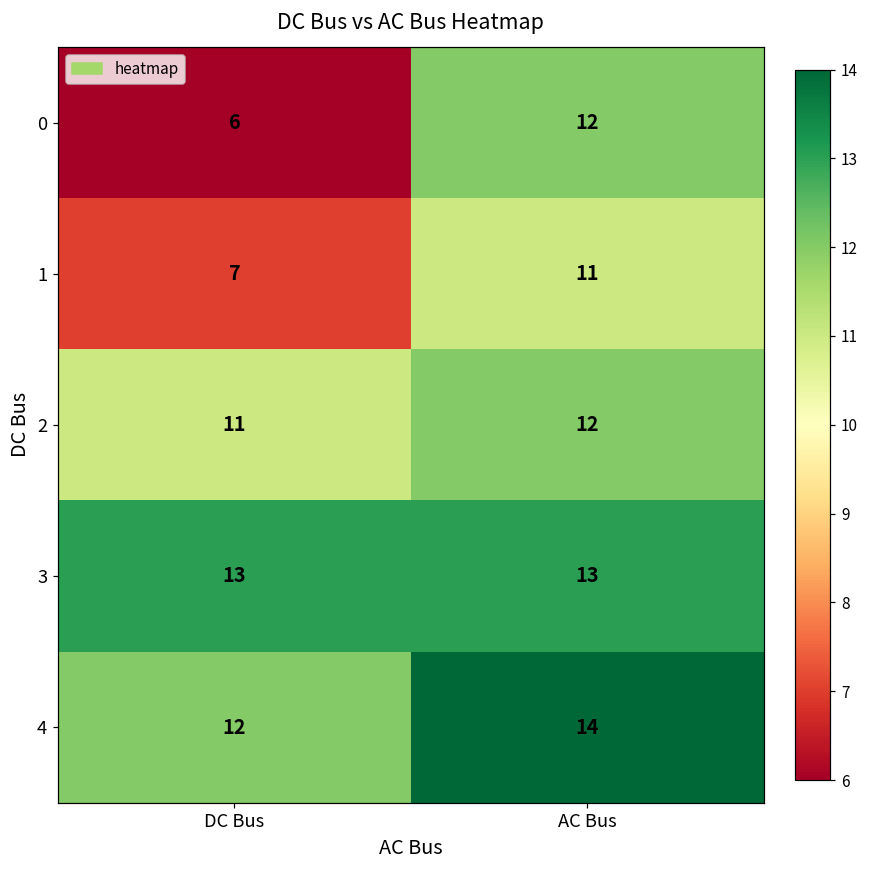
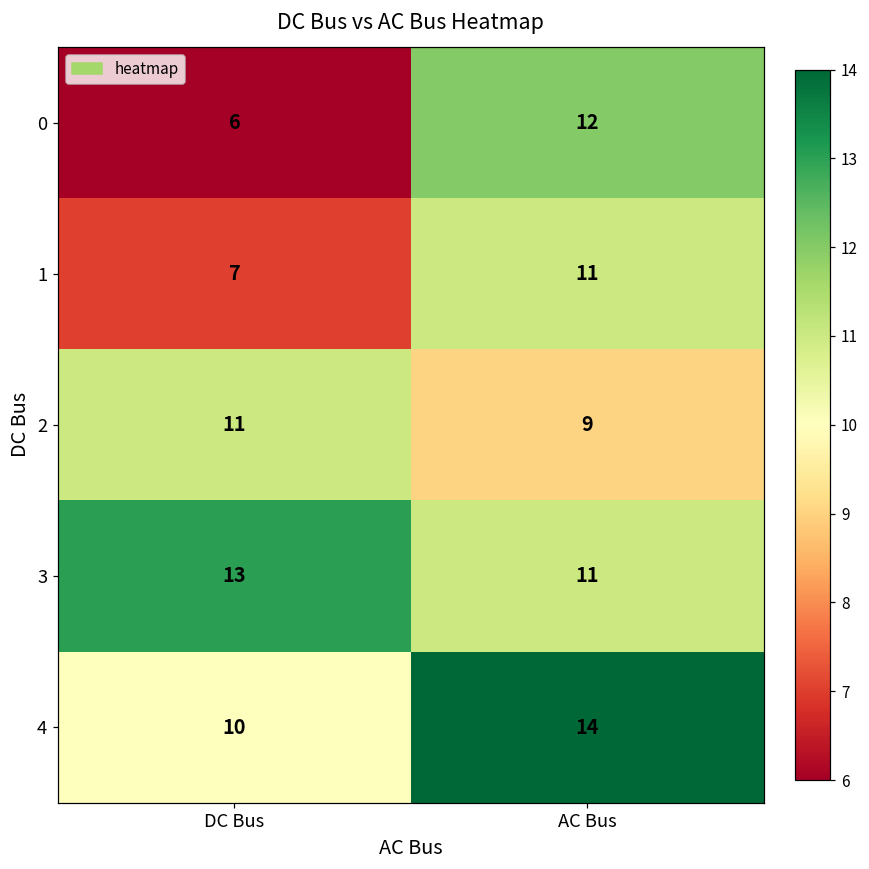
  {
    "0": {
      "DC Bus": 6,
      "AC Bus": 12
    },
    "1": {
      "DC Bus": 7,
      "AC Bus": 11
    },
    "2": {
      "DC Bus": 11,
-     "AC Bus": 12
+     "AC Bus": 9
    },
    "3": {
      "DC Bus": 13,
-     "AC Bus": 13
+     "AC Bus": 11
    },
    "4": {
-     "DC Bus": 12,
+     "DC Bus": 10,
      "AC Bus": 14
    }
  }
